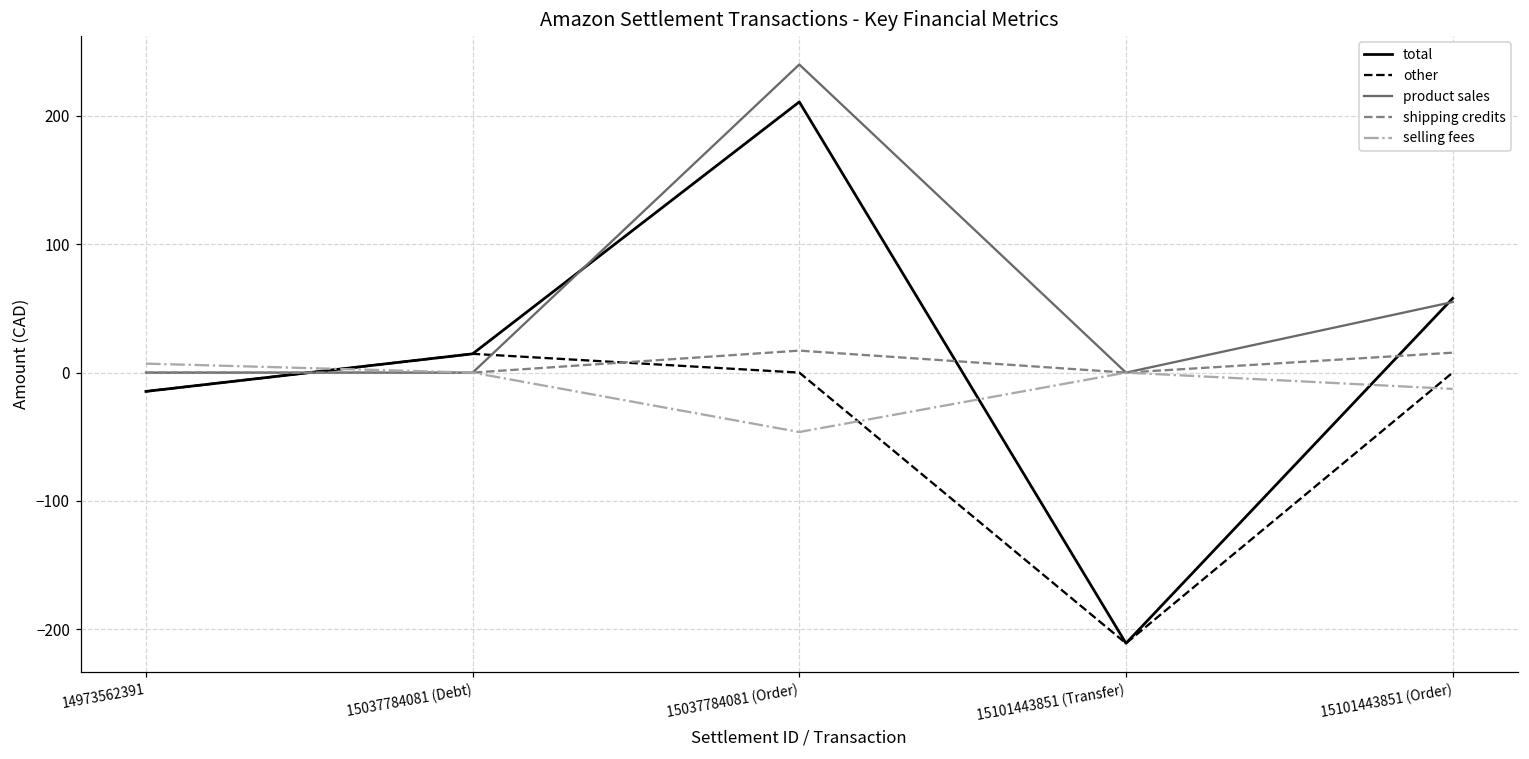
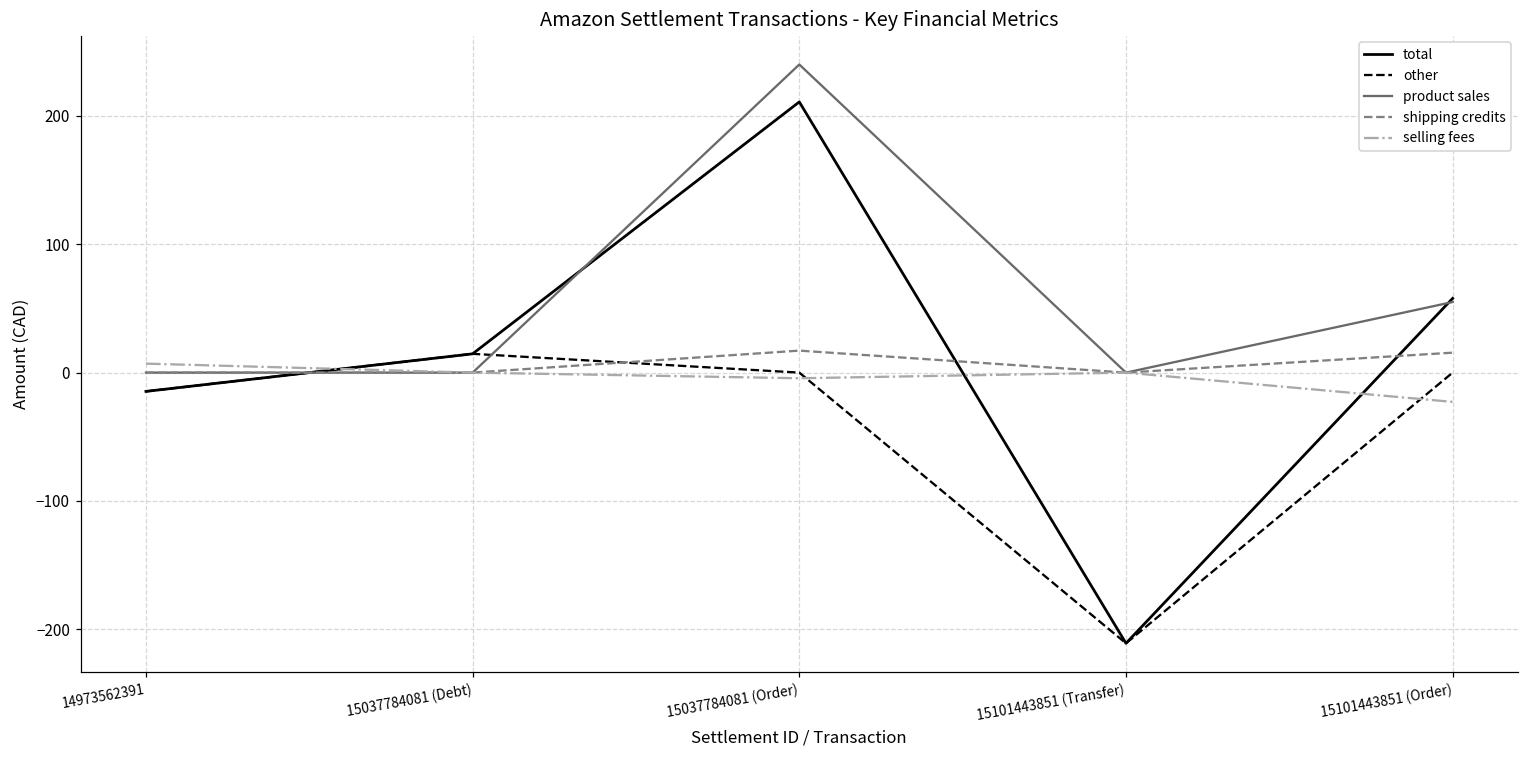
  {
    "selling fees": {
      "14973562391": 7,
-     "15037784081 (Order)": -46,
-     "15101443851 (Order)": -13
+     "15037784081 (Order)": -4,
+     "15101443851 (Order)": -23
    }
  }
